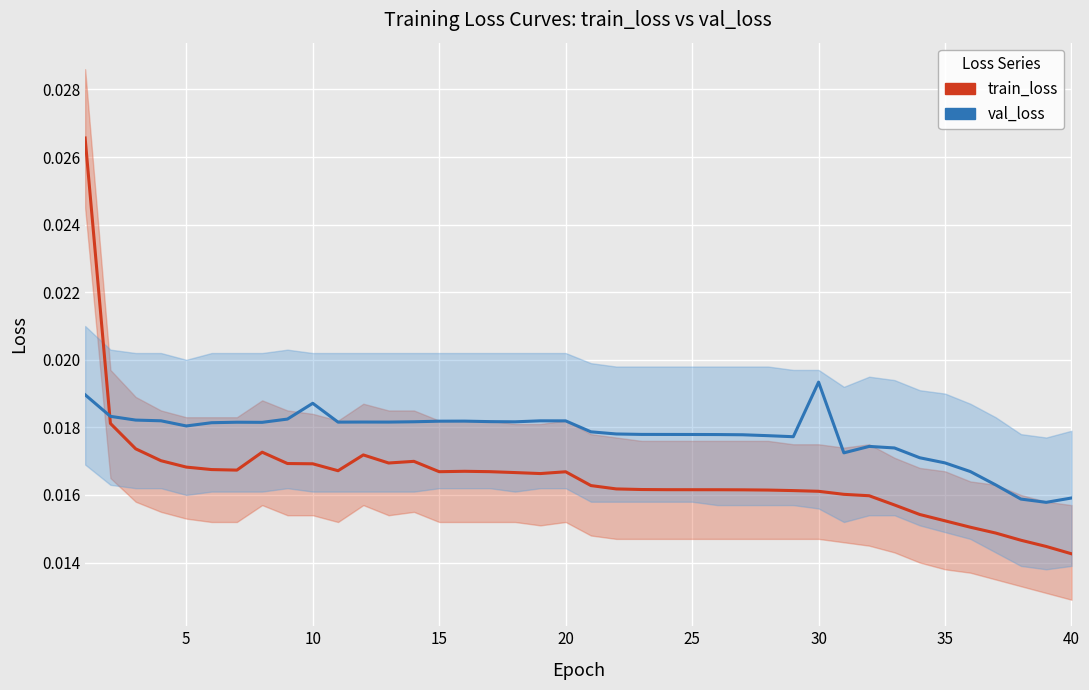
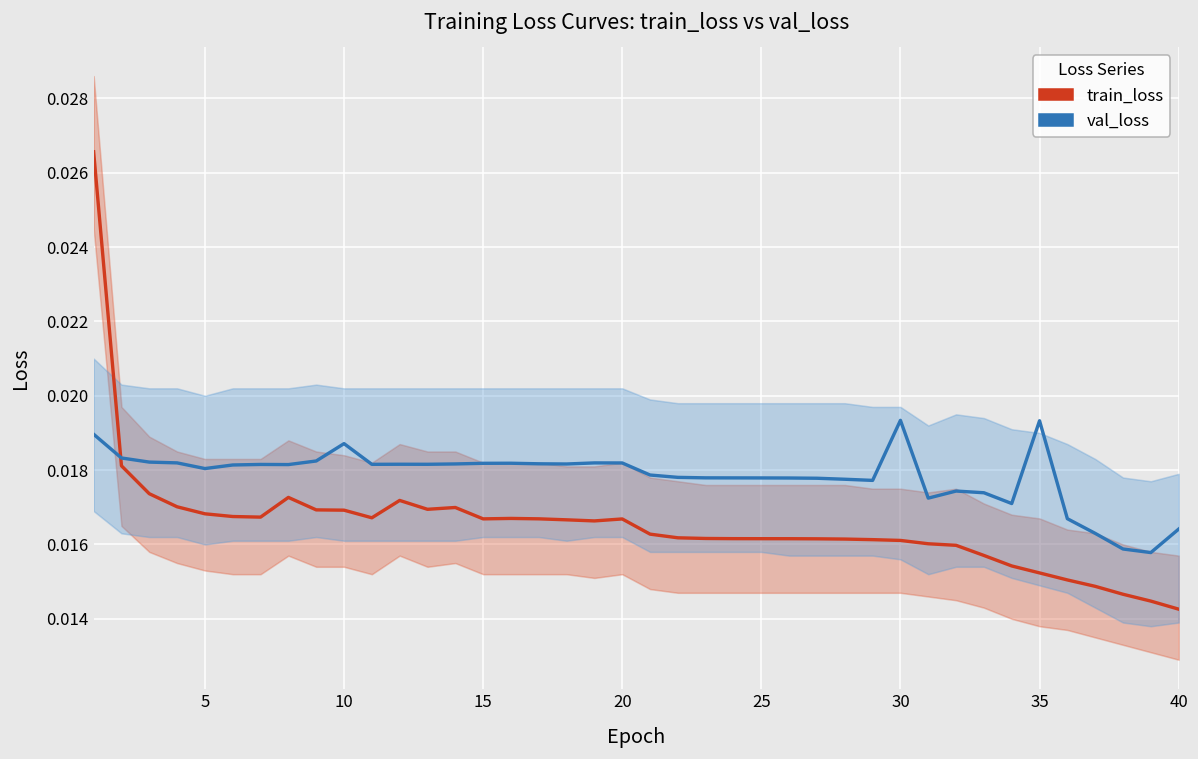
  {
    "val_loss": {
      "5": 0.0180,
      "10": 0.0187,
      "25": 0.0178,
      "30": 0.0193,
-     "35": 0.0169,
-     "40": 0.0159
+     "35": 0.0193,
+     "40": 0.0164
    }
  }
